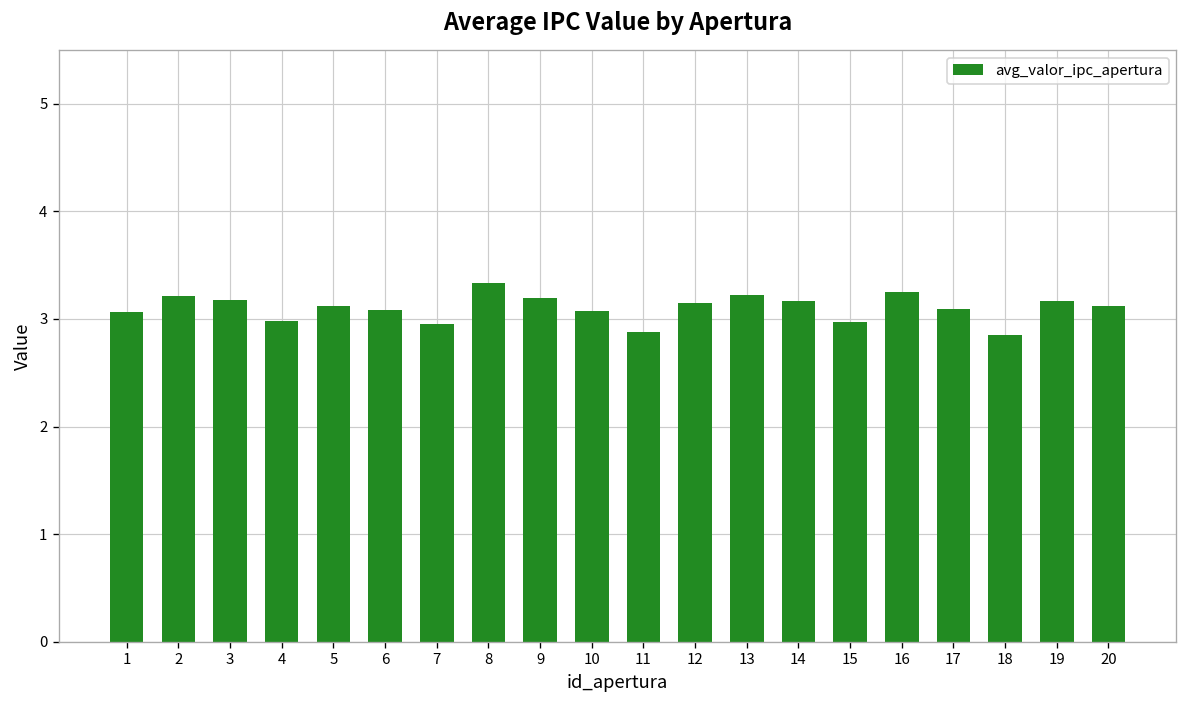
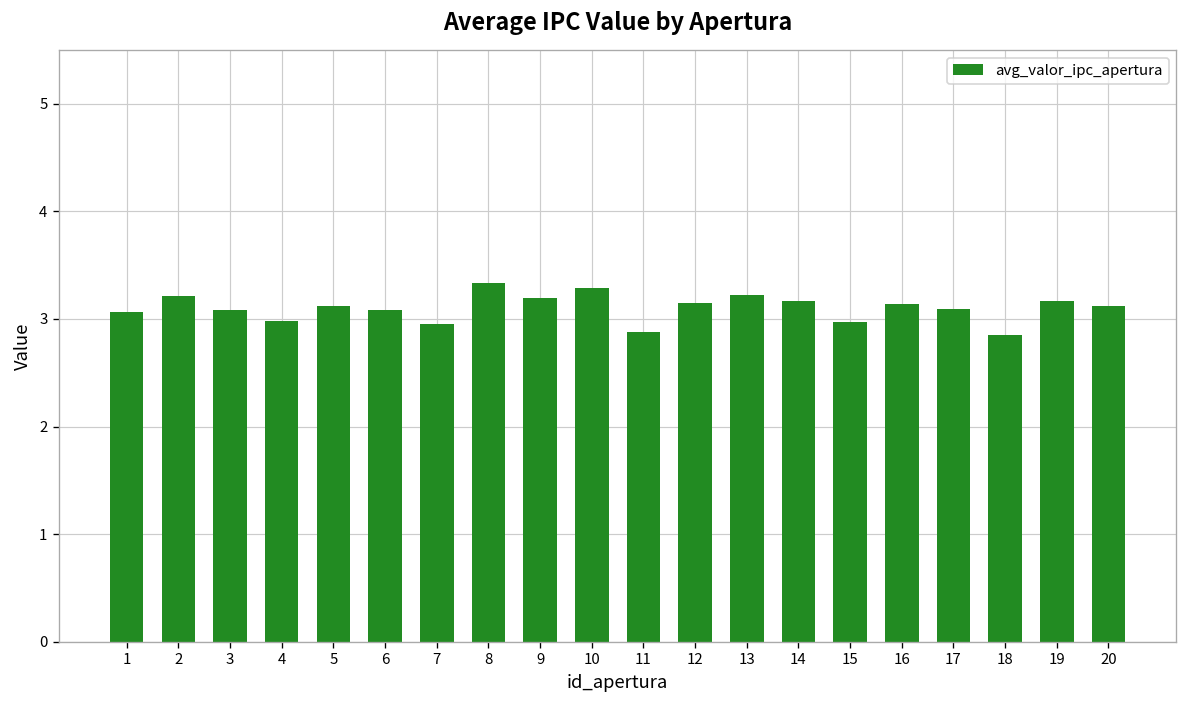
  {
    "1": 3.1,
    "2": 3.2,
-   "3": 3.2,
+   "3": 3.1,
    "4": 3.0,
    "5": 3.1,
    "6": 3.1,
    "7": 3.0,
    "8": 3.3,
    "9": 3.2,
-   "10": 3.1,
+   "10": 3.3,
    "11": 2.9,
    "12": 3.2,
    "13": 3.2,
    "14": 3.2,
    "15": 3.0,
-   "16": 3.3,
+   "16": 3.1,
    "17": 3.1,
    "18": 2.9,
    "19": 3.2,
    "20": 3.1
  }
